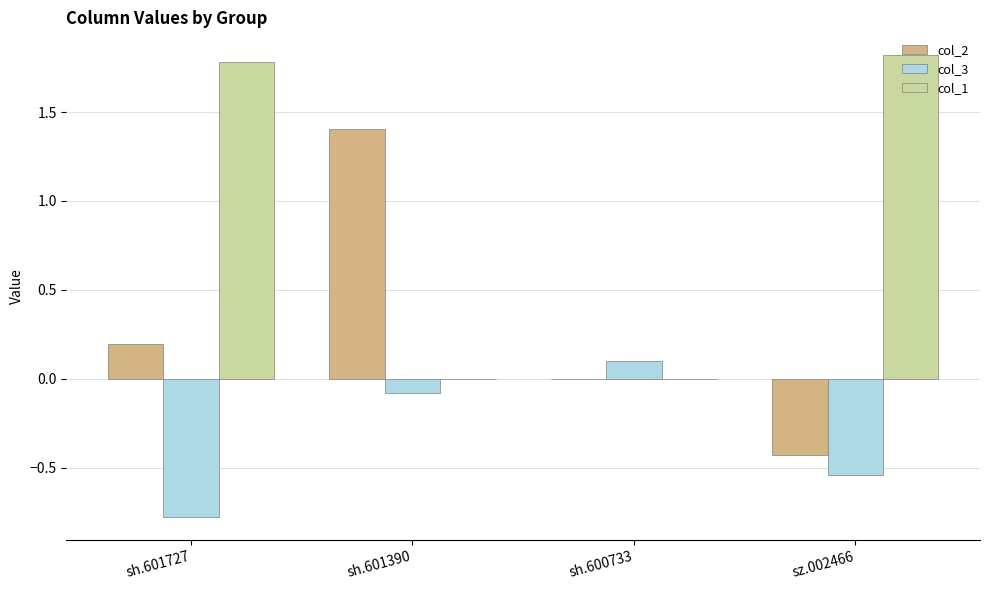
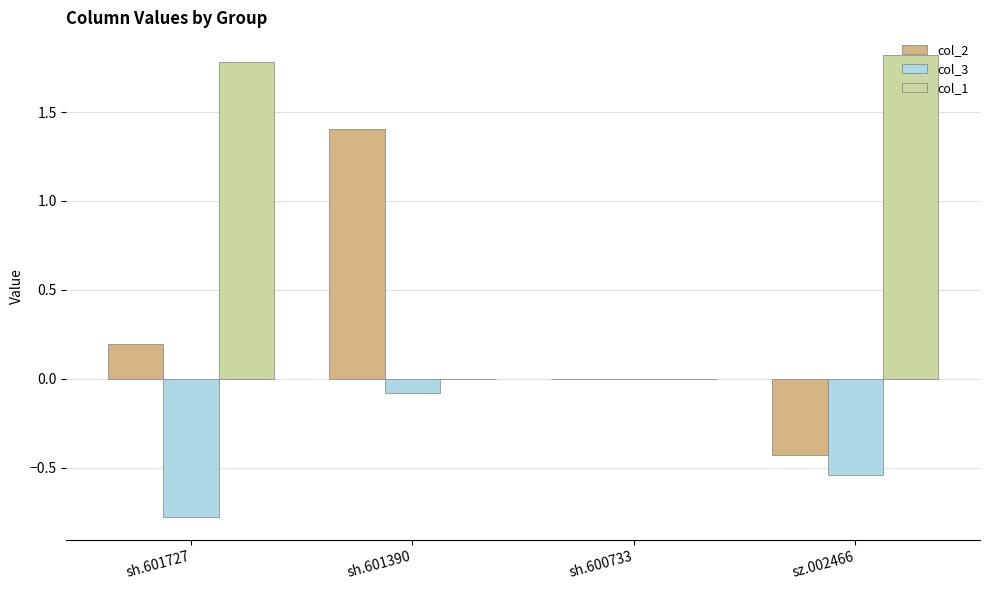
  {
    "col_3": {
      "sh.601727": -0.78,
      "sh.601390": -0.08,
-     "sh.600733": 0.1,
+     "sh.600733": 0.0,
      "sz.002466": -0.54
    }
  }
